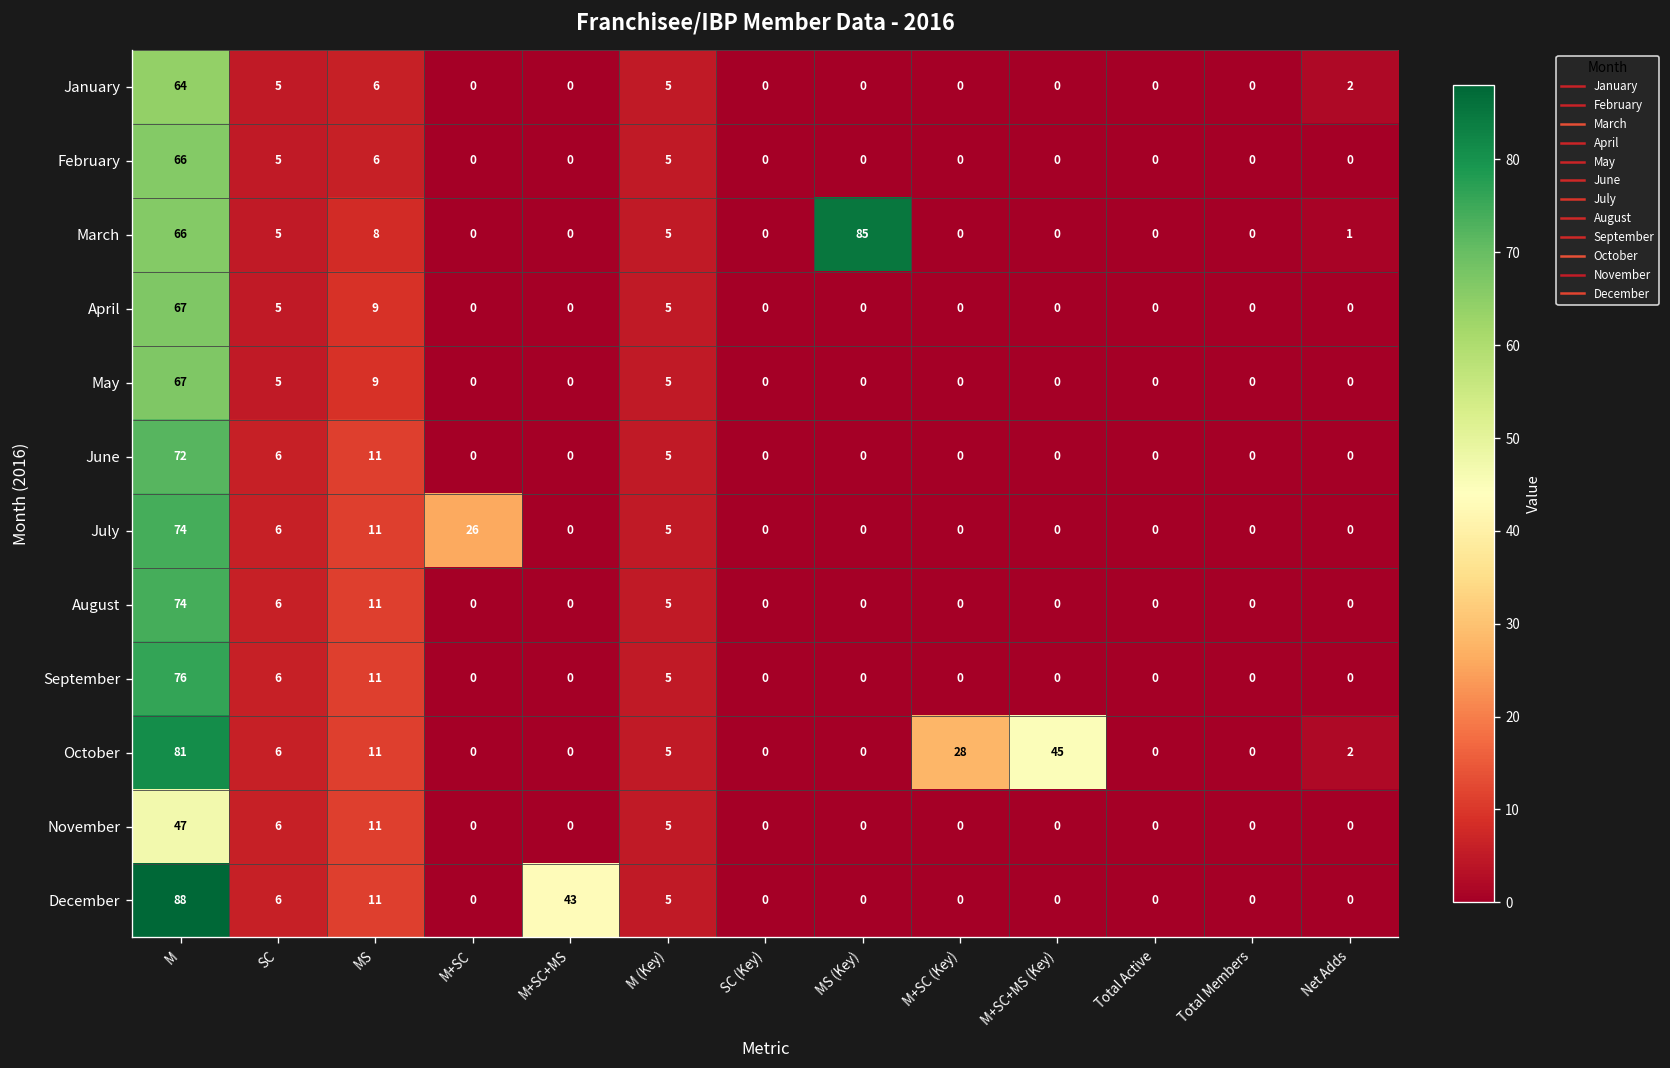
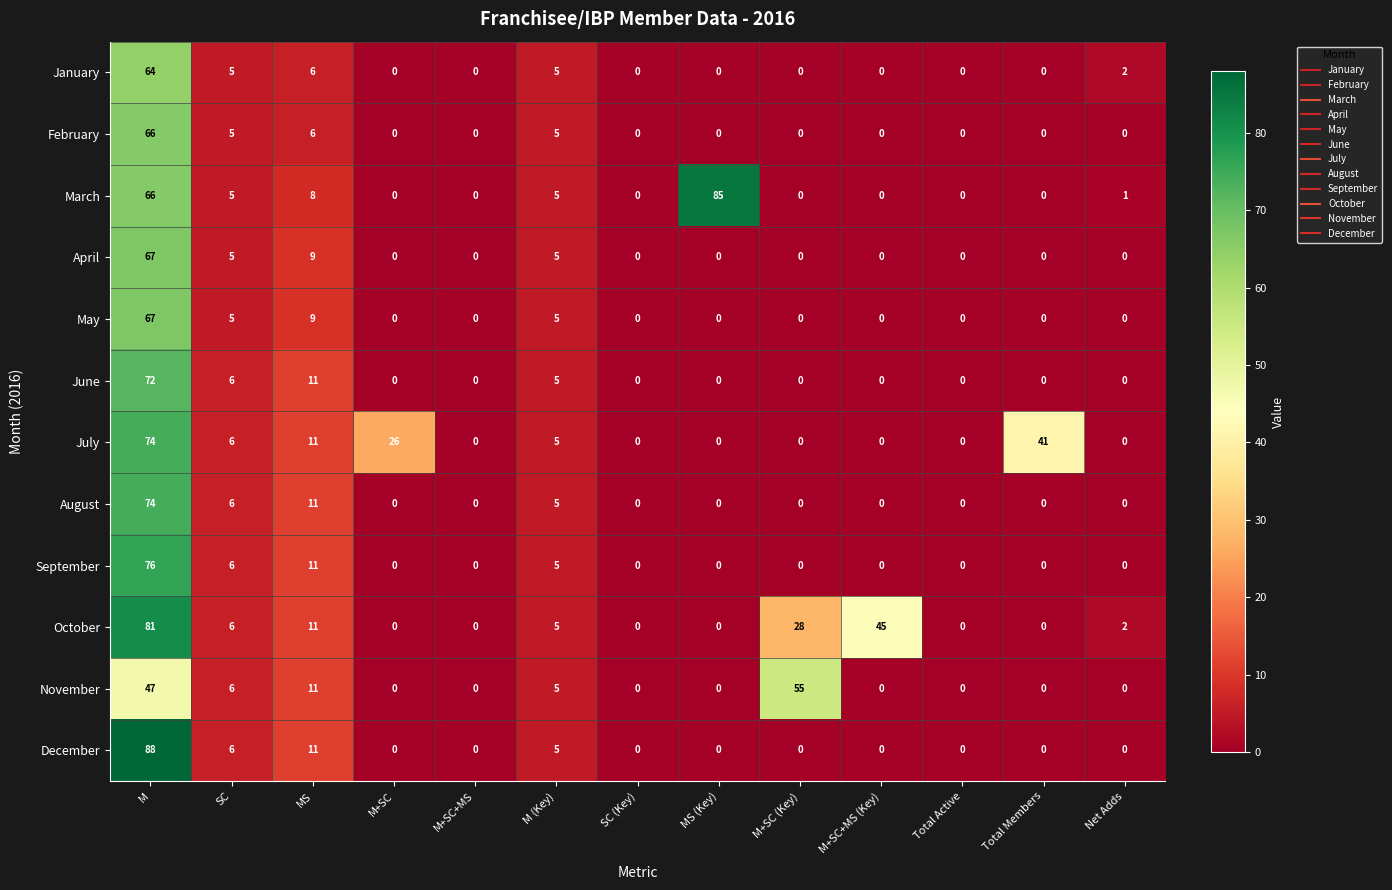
  {
    "January": {
      "M": 64,
      "SC": 5,
      "MS": 6,
      "M+SC": 0,
      "M+SC+MS": 0,
      "M (Key)": 5,
      "SC (Key)": 0,
      "MS (Key)": 0,
      "M+SC (Key)": 0,
      "M+SC+MS (Key)": 0,
      "Total Active": 0,
      "Total Members": 0,
      "Net Adds": 2
    },
    "February": {
      "M": 66,
      "SC": 5,
      "MS": 6,
      "M+SC": 0,
      "M+SC+MS": 0,
      "M (Key)": 5,
      "SC (Key)": 0,
      "MS (Key)": 0,
      "M+SC (Key)": 0,
      "M+SC+MS (Key)": 0,
      "Total Active": 0,
      "Total Members": 0,
      "Net Adds": 0
    },
    "March": {
      "M": 66,
      "SC": 5,
      "MS": 8,
      "M+SC": 0,
      "M+SC+MS": 0,
      "M (Key)": 5,
      "SC (Key)": 0,
      "MS (Key)": 85,
      "M+SC (Key)": 0,
      "M+SC+MS (Key)": 0,
      "Total Active": 0,
      "Total Members": 0,
      "Net Adds": 1
    },
    "April": {
      "M": 67,
      "SC": 5,
      "MS": 9,
      "M+SC": 0,
      "M+SC+MS": 0,
      "M (Key)": 5,
      "SC (Key)": 0,
      "MS (Key)": 0,
      "M+SC (Key)": 0,
      "M+SC+MS (Key)": 0,
      "Total Active": 0,
      "Total Members": 0,
      "Net Adds": 0
    },
    "May": {
      "M": 67,
      "SC": 5,
      "MS": 9,
      "M+SC": 0,
      "M+SC+MS": 0,
      "M (Key)": 5,
      "SC (Key)": 0,
      "MS (Key)": 0,
      "M+SC (Key)": 0,
      "M+SC+MS (Key)": 0,
      "Total Active": 0,
      "Total Members": 0,
      "Net Adds": 0
    },
    "June": {
      "M": 72,
      "SC": 6,
      "MS": 11,
      "M+SC": 0,
      "M+SC+MS": 0,
      "M (Key)": 5,
      "SC (Key)": 0,
      "MS (Key)": 0,
      "M+SC (Key)": 0,
      "M+SC+MS (Key)": 0,
      "Total Active": 0,
      "Total Members": 0,
      "Net Adds": 0
    },
    "July": {
      "M": 74,
      "SC": 6,
      "MS": 11,
      "M+SC": 26,
      "M+SC+MS": 0,
      "M (Key)": 5,
      "SC (Key)": 0,
      "MS (Key)": 0,
      "M+SC (Key)": 0,
      "M+SC+MS (Key)": 0,
      "Total Active": 0,
-     "Total Members": 0,
+     "Total Members": 41,
      "Net Adds": 0
    },
    "August": {
      "M": 74,
      "SC": 6,
      "MS": 11,
      "M+SC": 0,
      "M+SC+MS": 0,
      "M (Key)": 5,
      "SC (Key)": 0,
      "MS (Key)": 0,
      "M+SC (Key)": 0,
      "M+SC+MS (Key)": 0,
      "Total Active": 0,
      "Total Members": 0,
      "Net Adds": 0
    },
    "September": {
      "M": 76,
      "SC": 6,
      "MS": 11,
      "M+SC": 0,
      "M+SC+MS": 0,
      "M (Key)": 5,
      "SC (Key)": 0,
      "MS (Key)": 0,
      "M+SC (Key)": 0,
      "M+SC+MS (Key)": 0,
      "Total Active": 0,
      "Total Members": 0,
      "Net Adds": 0
    },
    "October": {
      "M": 81,
      "SC": 6,
      "MS": 11,
      "M+SC": 0,
      "M+SC+MS": 0,
      "M (Key)": 5,
      "SC (Key)": 0,
      "MS (Key)": 0,
      "M+SC (Key)": 28,
      "M+SC+MS (Key)": 45,
      "Total Active": 0,
      "Total Members": 0,
      "Net Adds": 2
    },
    "November": {
      "M": 47,
      "SC": 6,
      "MS": 11,
      "M+SC": 0,
      "M+SC+MS": 0,
      "M (Key)": 5,
      "SC (Key)": 0,
      "MS (Key)": 0,
-     "M+SC (Key)": 0,
+     "M+SC (Key)": 55,
      "M+SC+MS (Key)": 0,
      "Total Active": 0,
      "Total Members": 0,
      "Net Adds": 0
    },
    "December": {
      "M": 88,
      "SC": 6,
      "MS": 11,
      "M+SC": 0,
-     "M+SC+MS": 43,
+     "M+SC+MS": 0,
      "M (Key)": 5,
      "SC (Key)": 0,
      "MS (Key)": 0,
      "M+SC (Key)": 0,
      "M+SC+MS (Key)": 0,
      "Total Active": 0,
      "Total Members": 0,
      "Net Adds": 0
    }
  }
